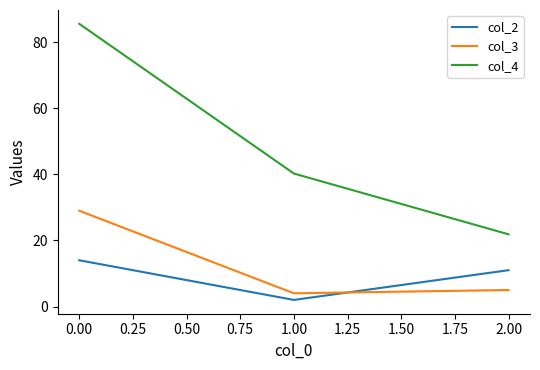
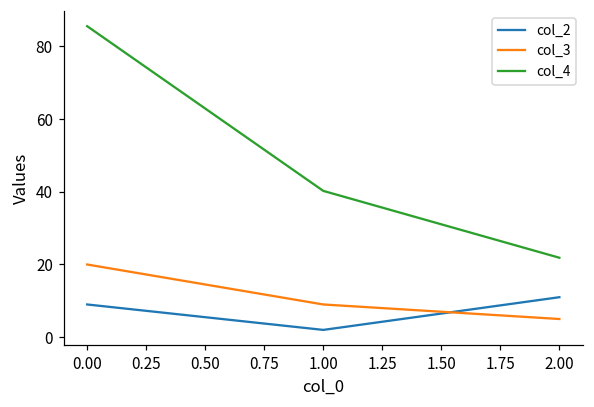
  {
    "col_2": {
-     "0.00": 14,
+     "0.00": 9,
      "1.00": 2,
      "2.00": 11
    },
    "col_3": {
-     "0.00": 29,
-     "1.00": 4,
+     "0.00": 20,
+     "1.00": 9,
      "2.00": 5
    },
    "col_4": {
      "0.00": 86,
      "1.00": 40,
      "2.00": 22
    }
  }
